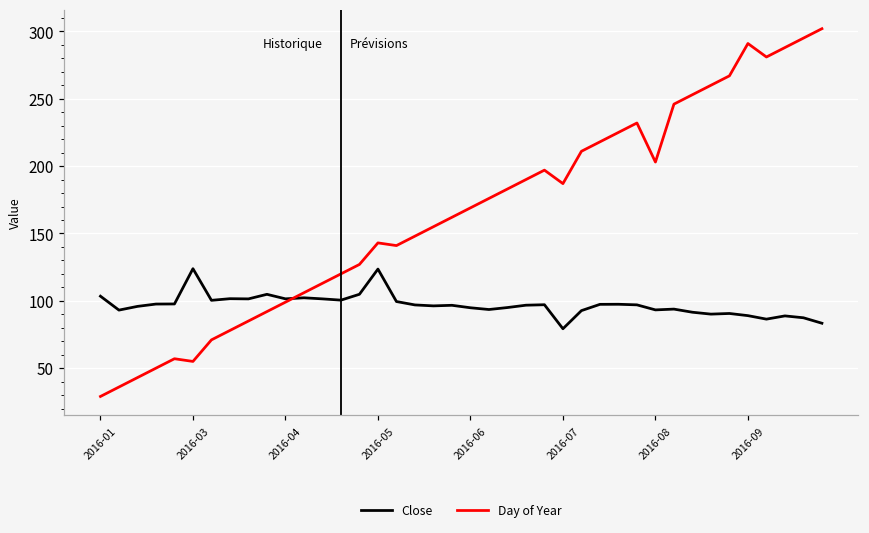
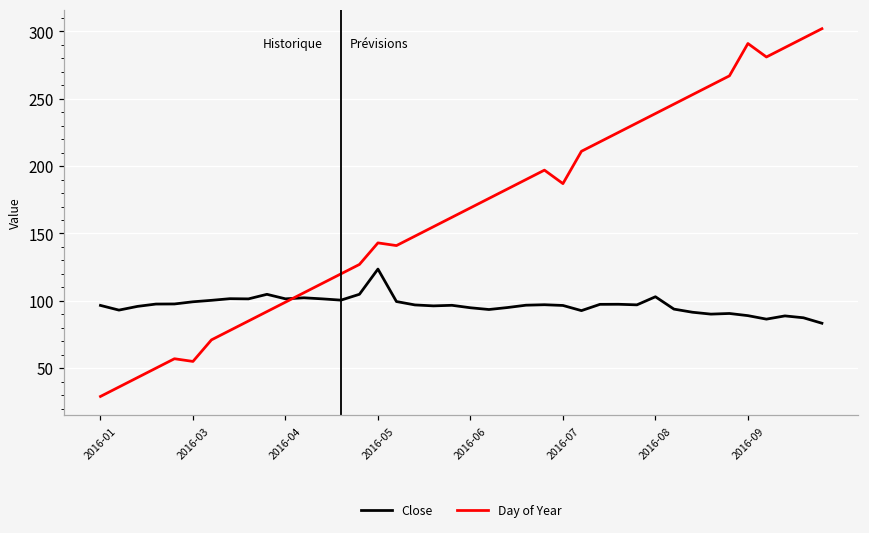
  {
    "Close": {
-     "2016-01": 103,
-     "2016-03": 124,
+     "2016-01": 97,
+     "2016-03": 99,
      "2016-04": 101,
      "2016-05": 124,
      "2016-06": 95,
-     "2016-07": 79,
-     "2016-08": 93,
+     "2016-07": 97,
+     "2016-08": 103,
      "2016-09": 89
    },
    "Day of Year": {
      "2016-01": 29,
      "2016-03": 55,
      "2016-04": 99,
      "2016-05": 143,
      "2016-06": 169,
      "2016-07": 187,
-     "2016-08": 203,
+     "2016-08": 239,
      "2016-09": 291
    }
  }
